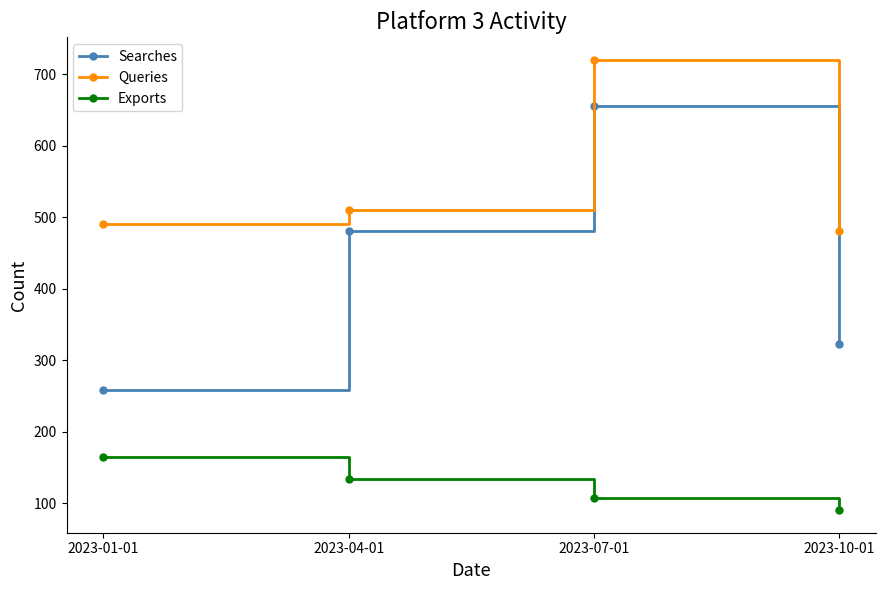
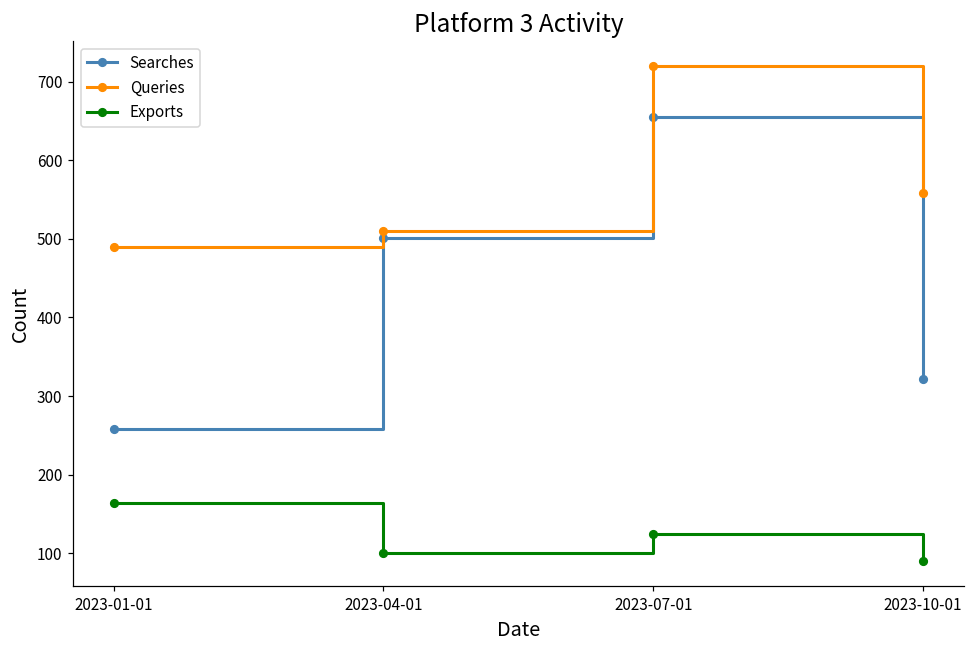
  {
    "Searches": {
      "2023-01-01": 260,
-     "2023-04-01": 480,
+     "2023-04-01": 500,
      "2023-07-01": 660,
      "2023-10-01": 320
    },
    "Queries": {
      "2023-01-01": 490,
      "2023-04-01": 510,
      "2023-07-01": 720,
-     "2023-10-01": 480
+     "2023-10-01": 560
    },
    "Exports": {
      "2023-01-01": 160,
-     "2023-04-01": 130,
-     "2023-07-01": 110,
+     "2023-04-01": 100,
+     "2023-07-01": 130,
      "2023-10-01": 90
    }
  }
